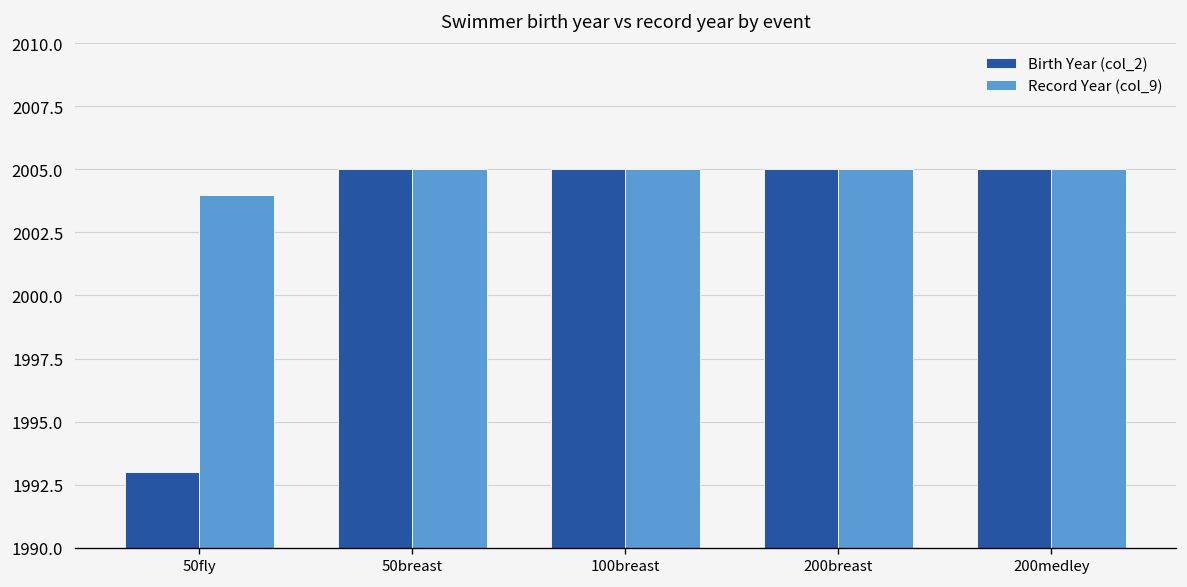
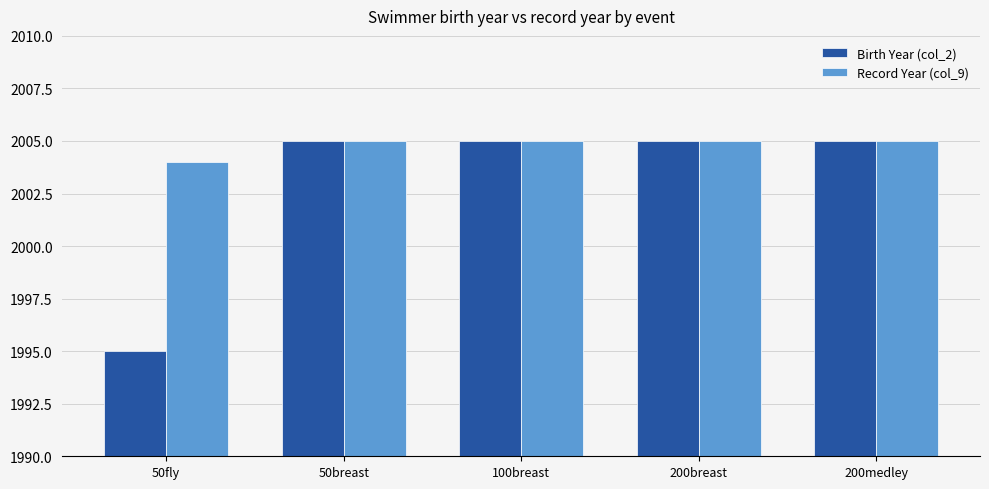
  {
    "Birth Year (col_2)": {
-     "50fly": 1993,
+     "50fly": 1995,
      "50breast": 2005,
      "100breast": 2005,
      "200breast": 2005,
      "200medley": 2005
    },
    "Record Year (col_9)": {
      "50fly": 2004,
      "50breast": 2005,
      "100breast": 2005,
      "200breast": 2005,
      "200medley": 2005
    }
  }
